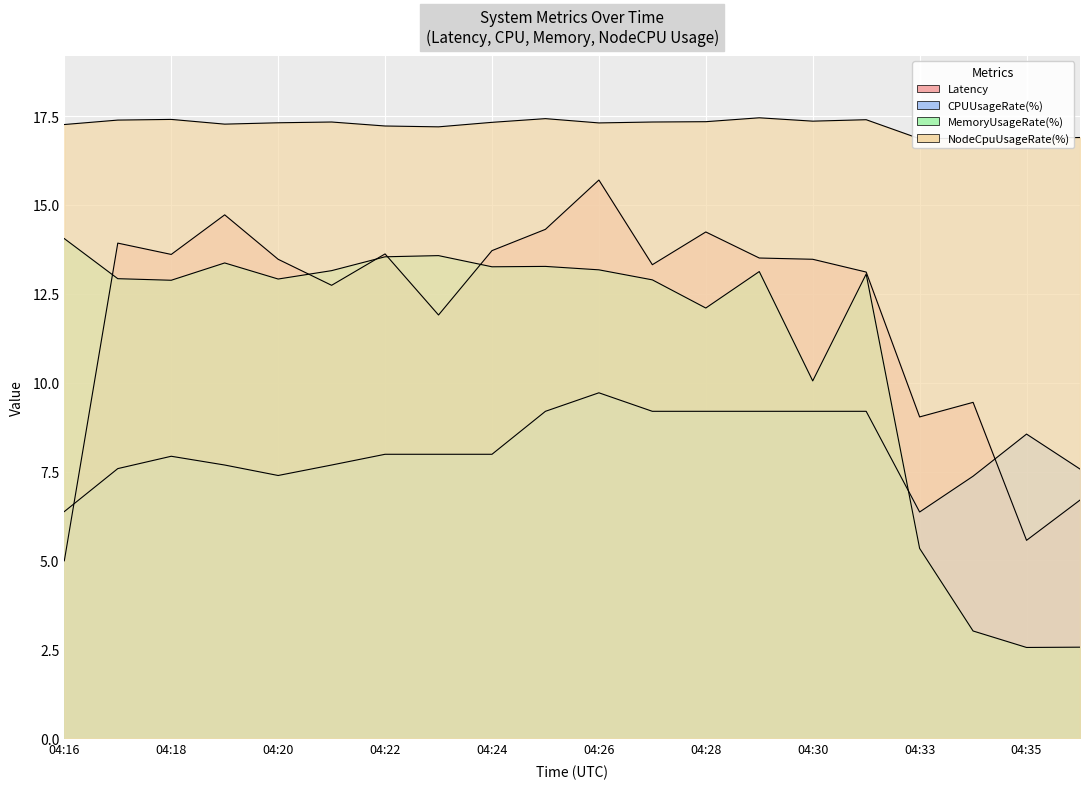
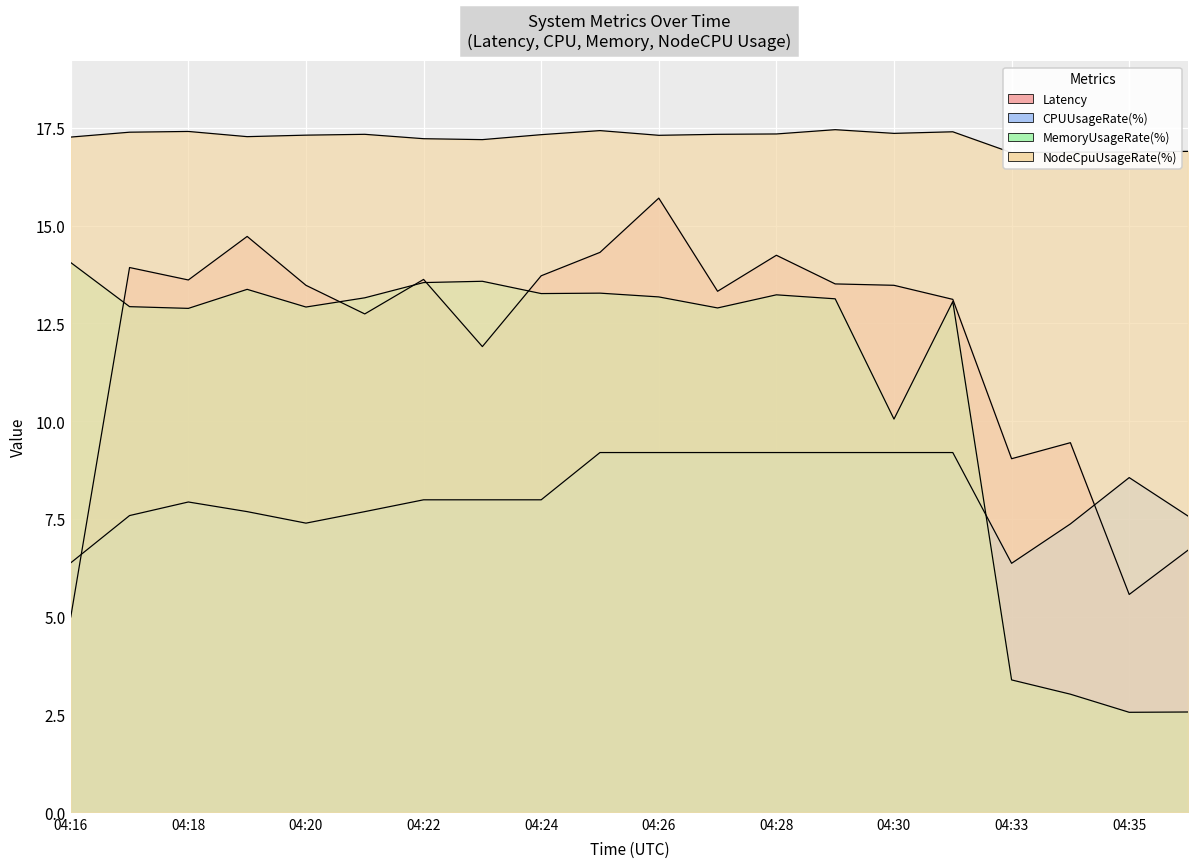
  {
    "CPUUsageRate(%)": {
      "04:16": 6.4,
      "04:18": 7.9,
      "04:20": 7.4,
      "04:22": 8.0,
      "04:24": 8.0,
-     "04:26": 9.7,
+     "04:26": 9.2,
      "04:28": 9.2,
      "04:30": 9.2,
      "04:33": 6.4,
      "04:35": 8.6
    },
    "MemoryUsageRate(%)": {
      "04:16": 14.1,
      "04:18": 12.9,
      "04:20": 12.9,
      "04:22": 13.5,
      "04:24": 13.3,
      "04:26": 13.2,
-     "04:28": 12.1,
+     "04:28": 13.2,
      "04:30": 10.1,
-     "04:33": 5.3,
+     "04:33": 3.4,
      "04:35": 2.6
    }
  }
